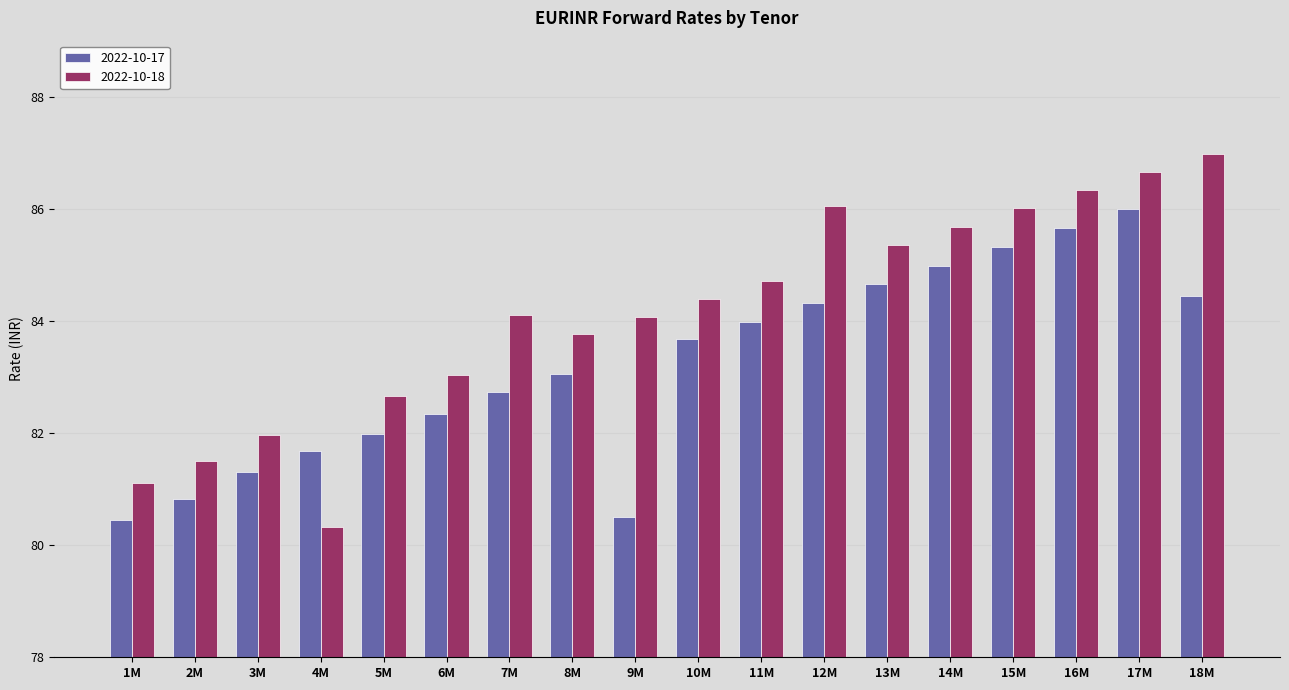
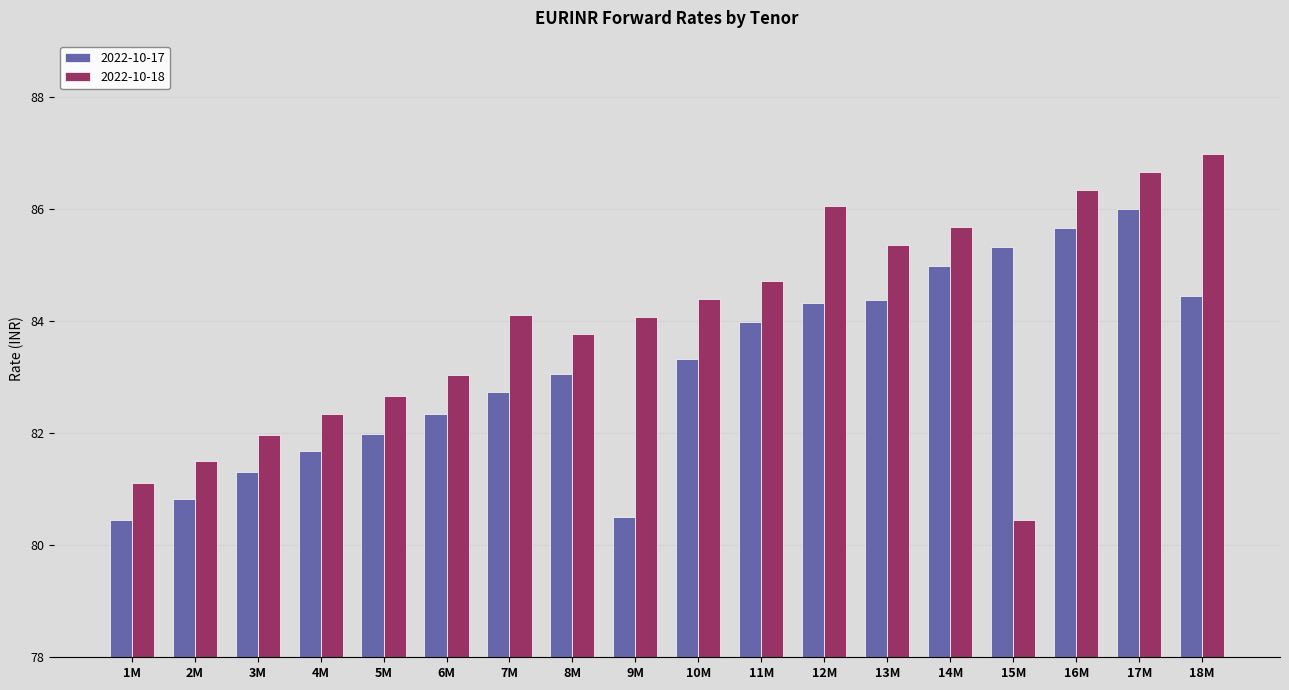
  {
    "2022-10-17": {
      "1M": 80.4,
      "2M": 80.8,
      "3M": 81.3,
      "4M": 81.7,
      "5M": 82.0,
      "6M": 82.3,
      "7M": 82.7,
      "8M": 83.0,
      "9M": 80.5,
-     "10M": 83.7,
+     "10M": 83.3,
      "11M": 84.0,
      "12M": 84.3,
-     "13M": 84.7,
+     "13M": 84.4,
      "14M": 85.0,
      "15M": 85.3,
      "16M": 85.7,
      "17M": 86.0,
      "18M": 84.5
    },
    "2022-10-18": {
      "1M": 81.1,
      "2M": 81.5,
      "3M": 82.0,
-     "4M": 80.3,
+     "4M": 82.3,
      "5M": 82.7,
      "6M": 83.0,
      "7M": 84.1,
      "8M": 83.8,
      "9M": 84.1,
      "10M": 84.4,
      "11M": 84.7,
      "12M": 86.0,
      "13M": 85.4,
      "14M": 85.7,
-     "15M": 86.0,
+     "15M": 80.5,
      "16M": 86.3,
      "17M": 86.7,
      "18M": 87.0
    }
  }
